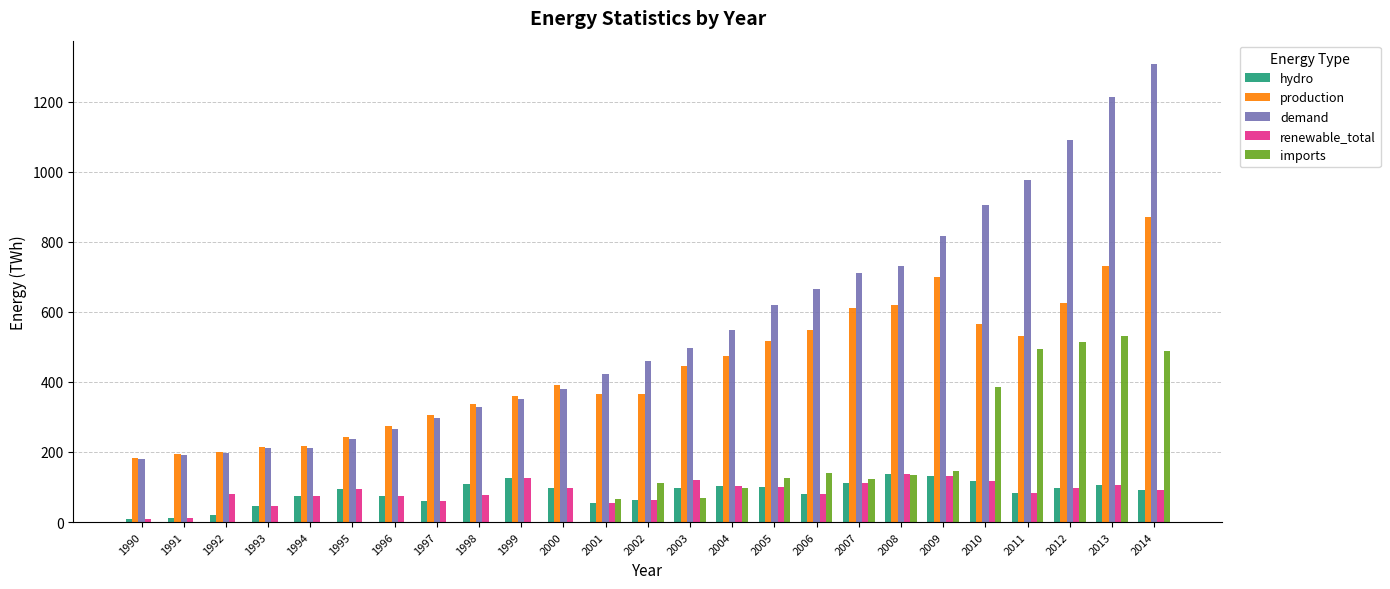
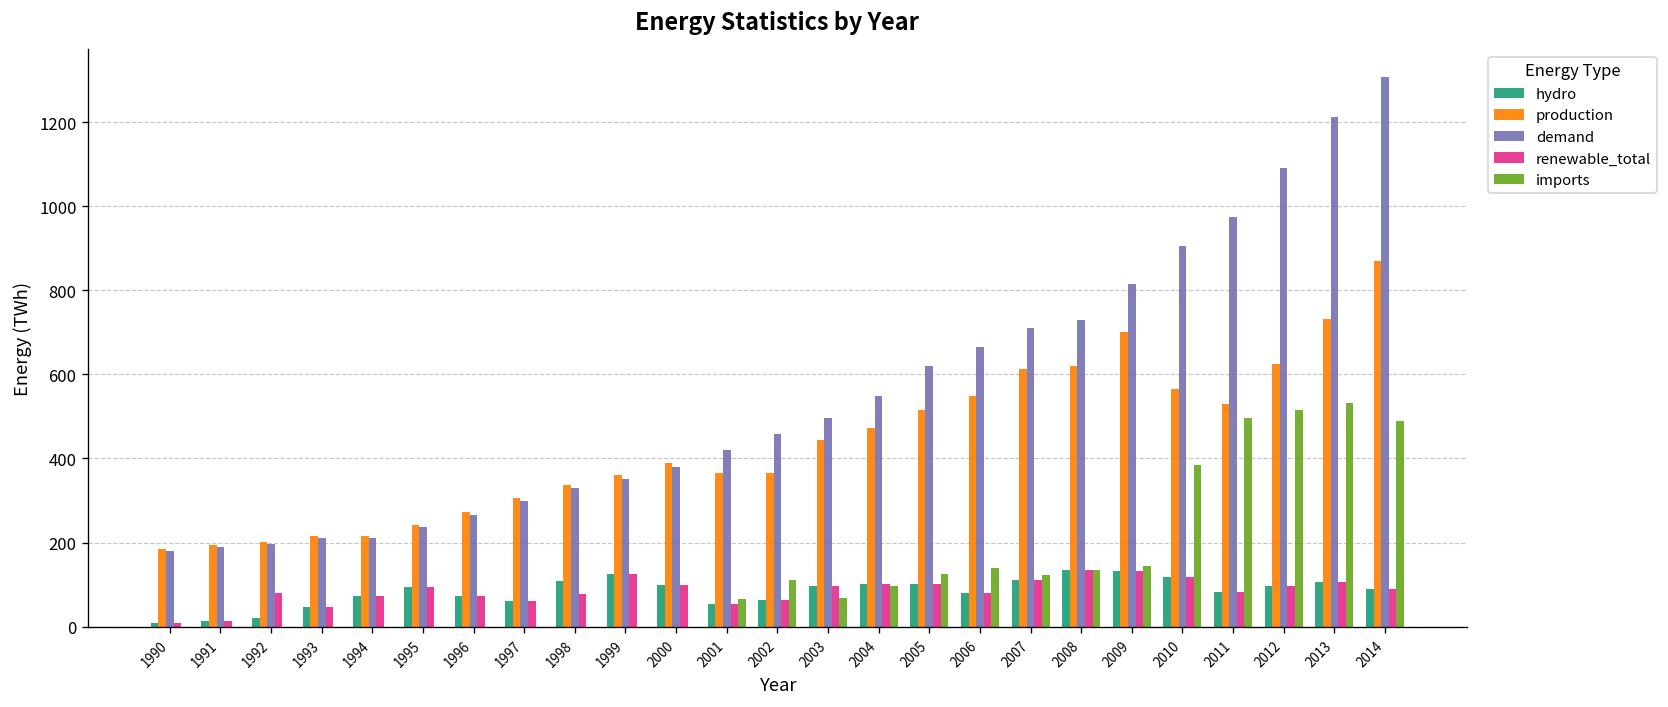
  {
    "hydro": {
      "1990": 10,
      "1991": 10,
      "1992": 20,
      "1993": 50,
      "1994": 70,
      "1995": 90,
      "1996": 70,
      "1997": 60,
      "1998": 110,
      "1999": 120,
      "2000": 100,
      "2001": 50,
      "2002": 60,
      "2003": 100,
      "2004": 100,
      "2005": 100,
      "2006": 80,
      "2007": 110,
      "2008": 140,
      "2009": 130,
      "2010": 120,
      "2011": 80,
      "2012": 100,
      "2013": 110,
      "2014": 90
    },
    "production": {
      "1990": 180,
      "1991": 190,
      "1992": 200,
      "1993": 220,
      "1994": 220,
      "1995": 240,
      "1996": 270,
      "1997": 310,
      "1998": 340,
      "1999": 360,
      "2000": 390,
      "2001": 370,
      "2002": 360,
      "2003": 440,
      "2004": 470,
      "2005": 520,
      "2006": 550,
      "2007": 610,
      "2008": 620,
      "2009": 700,
      "2010": 570,
      "2011": 530,
      "2012": 630,
      "2013": 730,
      "2014": 870
    },
    "demand": {
      "1990": 180,
      "1991": 190,
      "1992": 200,
      "1993": 210,
      "1994": 210,
      "1995": 240,
      "1996": 270,
      "1997": 300,
      "1998": 330,
      "1999": 350,
      "2000": 380,
      "2001": 420,
      "2002": 460,
      "2003": 500,
      "2004": 550,
      "2005": 620,
      "2006": 660,
      "2007": 710,
      "2008": 730,
      "2009": 820,
      "2010": 900,
      "2011": 980,
      "2012": 1090,
      "2013": 1210,
      "2014": 1310
    },
    "renewable_total": {
      "1990": 10,
      "1991": 10,
      "1992": 80,
      "1993": 50,
      "1994": 70,
      "1995": 90,
      "1996": 70,
      "1997": 60,
      "1998": 80,
      "1999": 120,
      "2000": 100,
      "2001": 50,
      "2002": 60,
-     "2003": 120,
+     "2003": 100,
      "2004": 100,
      "2005": 100,
      "2006": 80,
      "2007": 110,
      "2008": 140,
      "2009": 130,
      "2010": 120,
      "2011": 80,
      "2012": 100,
      "2013": 110,
      "2014": 90
    },
    "imports": {
      "1990": 0,
      "1991": 0,
      "1992": 0,
      "1993": 0,
      "1994": 0,
      "1995": 0,
      "1996": 0,
      "1997": 0,
      "1998": 0,
      "1999": 0,
      "2000": 0,
      "2001": 70,
      "2002": 110,
      "2003": 70,
      "2004": 100,
      "2005": 130,
      "2006": 140,
      "2007": 120,
      "2008": 140,
      "2009": 140,
      "2010": 380,
      "2011": 500,
      "2012": 510,
      "2013": 530,
      "2014": 490
    }
  }
